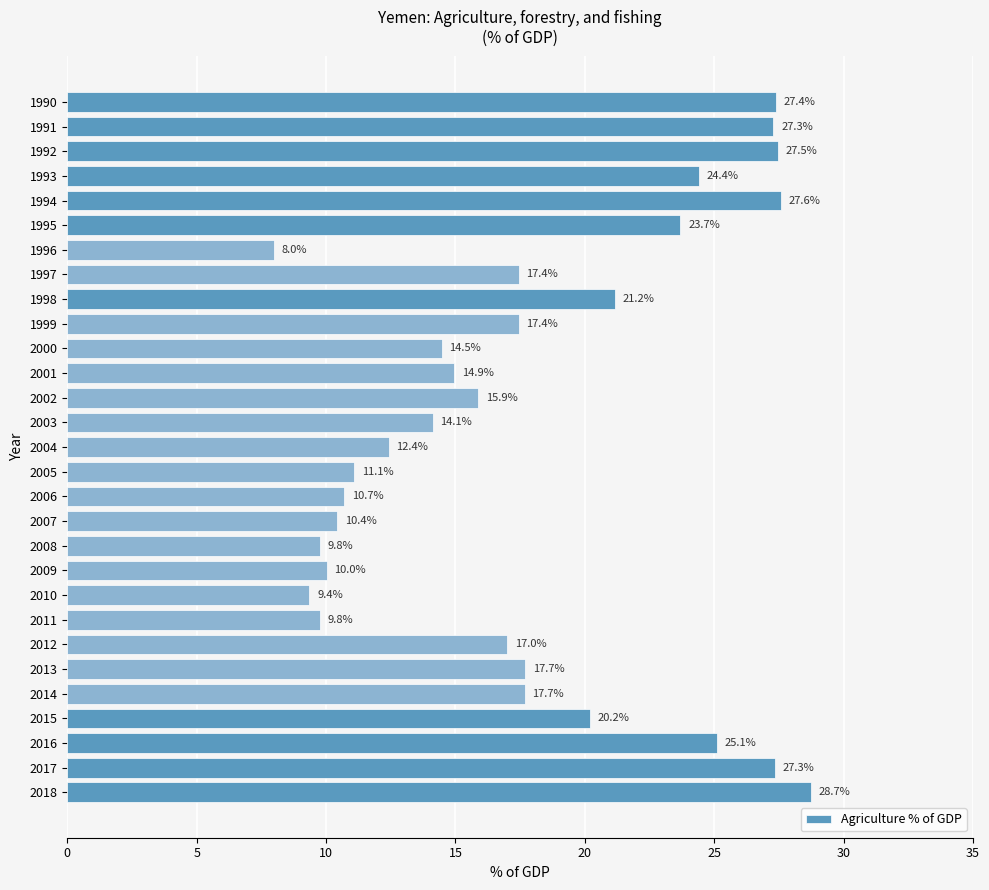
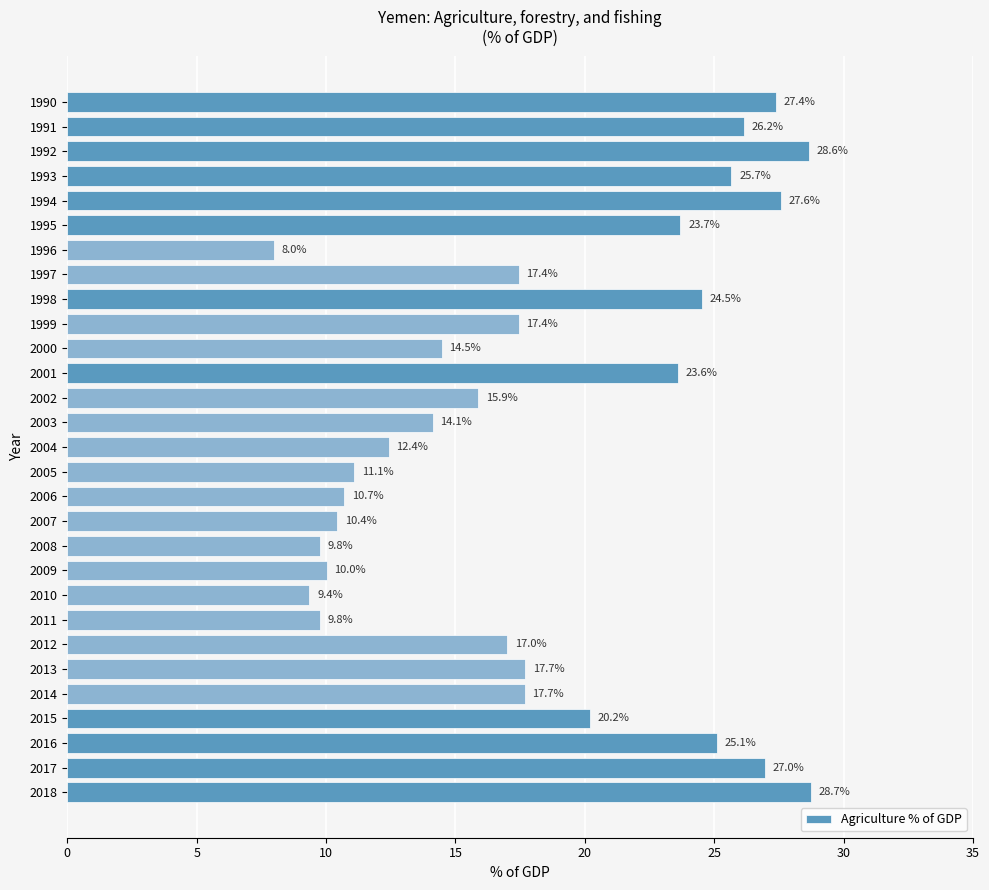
  {
    "1990": "27.4%",
-   "1991": "27.3%",
-   "1992": "27.5%",
-   "1993": "24.4%",
+   "1991": "26.2%",
+   "1992": "28.6%",
+   "1993": "25.7%",
    "1994": "27.6%",
    "1995": "23.7%",
    "1996": "8.0%",
    "1997": "17.4%",
-   "1998": "21.2%",
+   "1998": "24.5%",
    "1999": "17.4%",
    "2000": "14.5%",
-   "2001": "14.9%",
+   "2001": "23.6%",
    "2002": "15.9%",
    "2003": "14.1%",
    "2004": "12.4%",
    "2005": "11.1%",
    "2006": "10.7%",
    "2007": "10.4%",
    "2008": "9.8%",
    "2009": "10.0%",
    "2010": "9.4%",
    "2011": "9.8%",
    "2012": "17.0%",
    "2013": "17.7%",
    "2014": "17.7%",
    "2015": "20.2%",
    "2016": "25.1%",
-   "2017": "27.3%",
+   "2017": "27.0%",
    "2018": "28.7%"
  }
